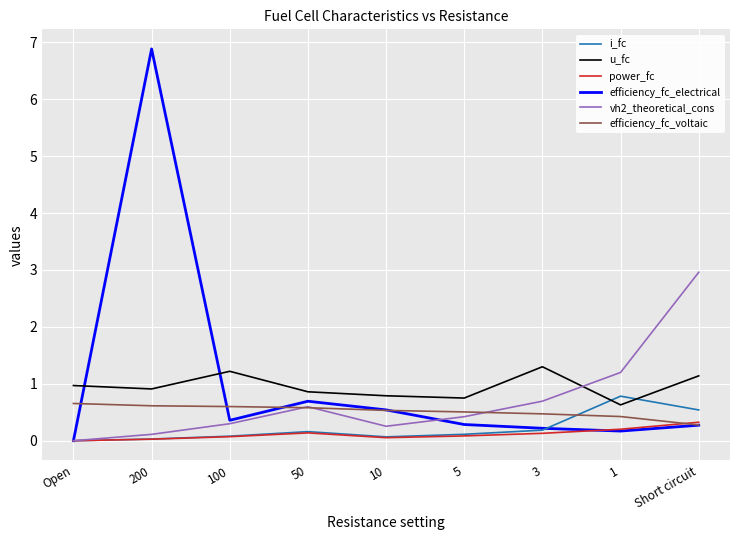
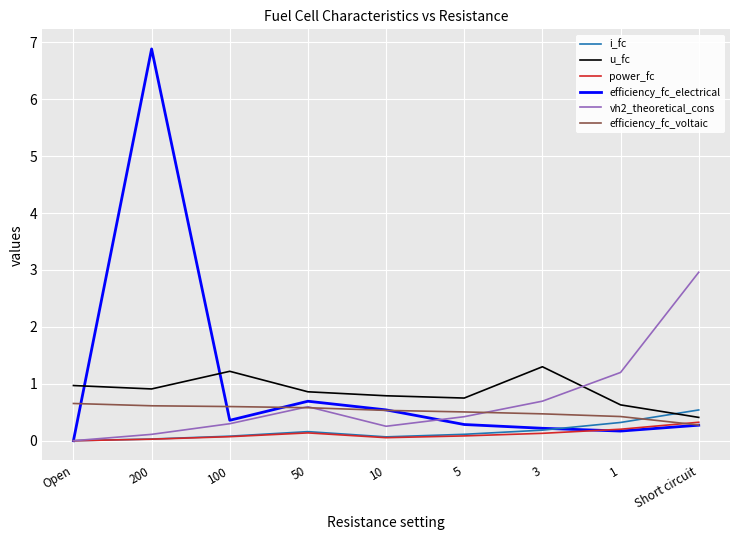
  {
    "i_fc": {
-     "1": 0.8,
+     "1": 0.3,
      "Short circuit": 0.5
    },
    "u_fc": {
      "Open": 1.0,
      "200": 0.9,
      "100": 1.2,
      "50": 0.9,
      "10": 0.8,
      "5": 0.8,
      "3": 1.3,
      "1": 0.6,
-     "Short circuit": 1.1
+     "Short circuit": 0.4
    },
    "power_fc": {
      "3": 0.1,
      "Short circuit": 0.3
    },
    "efficiency_fc_electrical": {
      "200": 6.9,
      "100": 0.4,
      "50": 0.7,
      "5": 0.3
    },
    "vh2_theoretical_cons": {
      "200": 0.1,
      "100": 0.3,
      "10": 0.3,
      "5": 0.4,
      "3": 0.7,
      "1": 1.2,
      "Short circuit": 3.0
    },
    "efficiency_fc_voltaic": {
      "Open": 0.7,
      "200": 0.6,
      "100": 0.6,
      "5": 0.5,
      "3": 0.5,
      "1": 0.4
    }
  }
